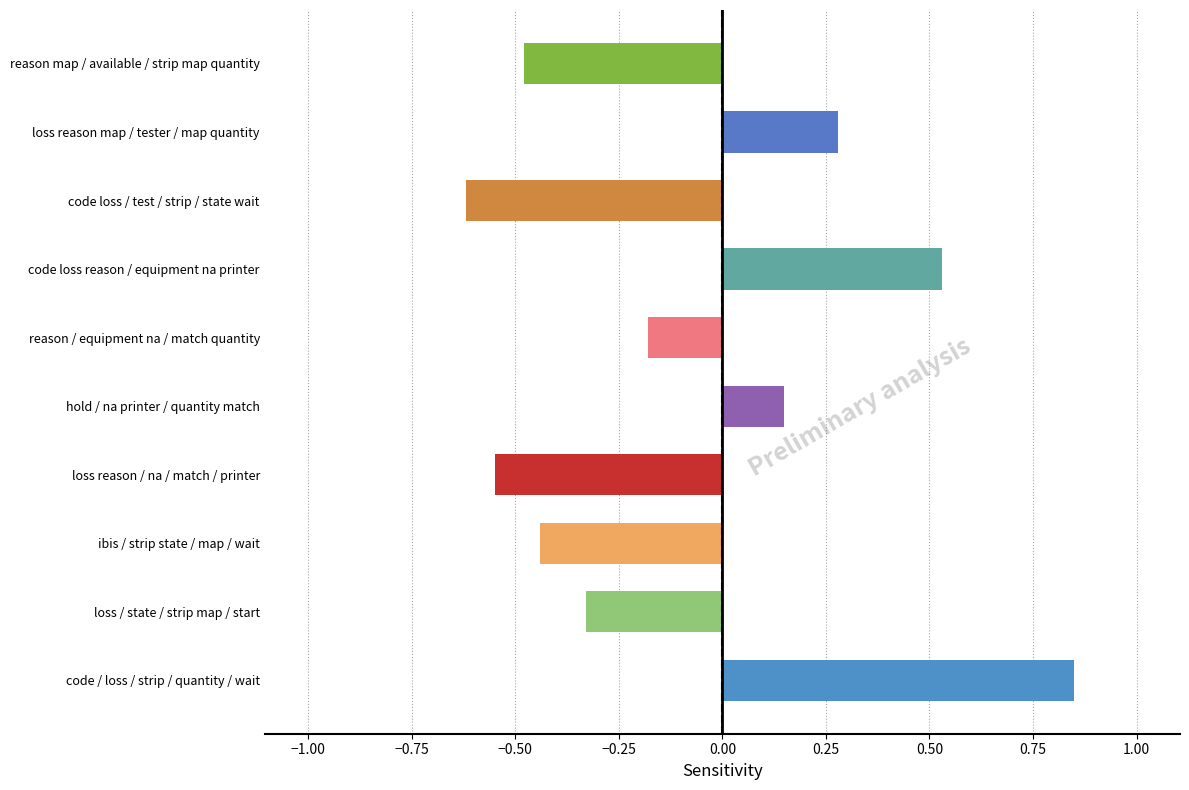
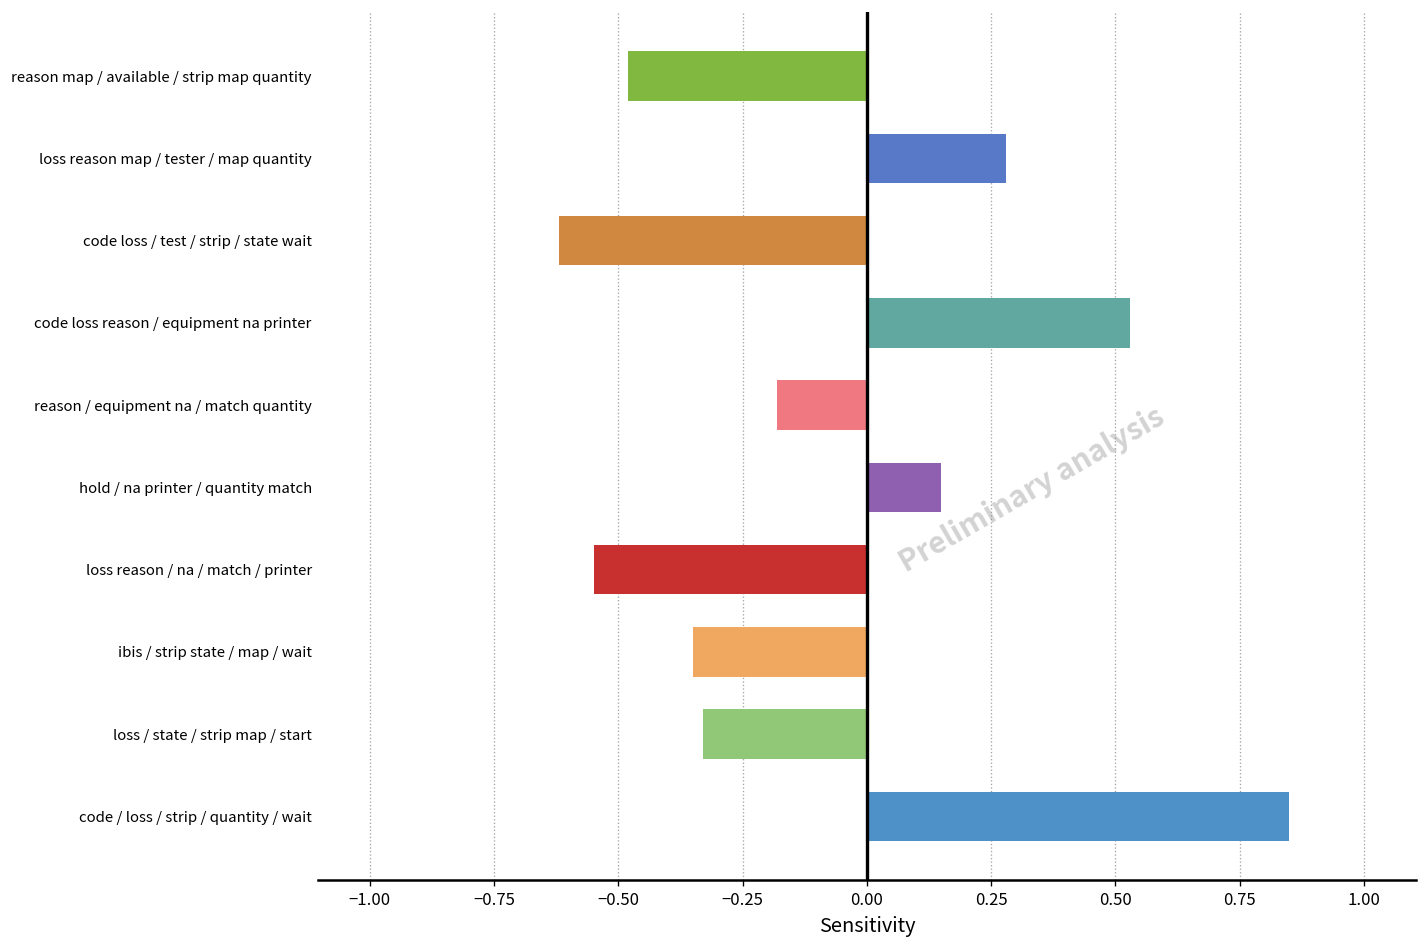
  {
    "reason map / available / strip map quantity": -0.48,
    "loss reason map / tester / map quantity": 0.28,
    "code loss / test / strip / state wait": -0.62,
    "code loss reason / equipment na printer": 0.53,
    "reason / equipment na / match quantity": -0.18,
    "hold / na printer / quantity match": 0.15,
    "loss reason / na / match / printer": -0.55,
-   "ibis / strip state / map / wait": -0.44,
+   "ibis / strip state / map / wait": -0.35,
    "loss / state / strip map / start": -0.33,
    "code / loss / strip / quantity / wait": 0.85
  }
